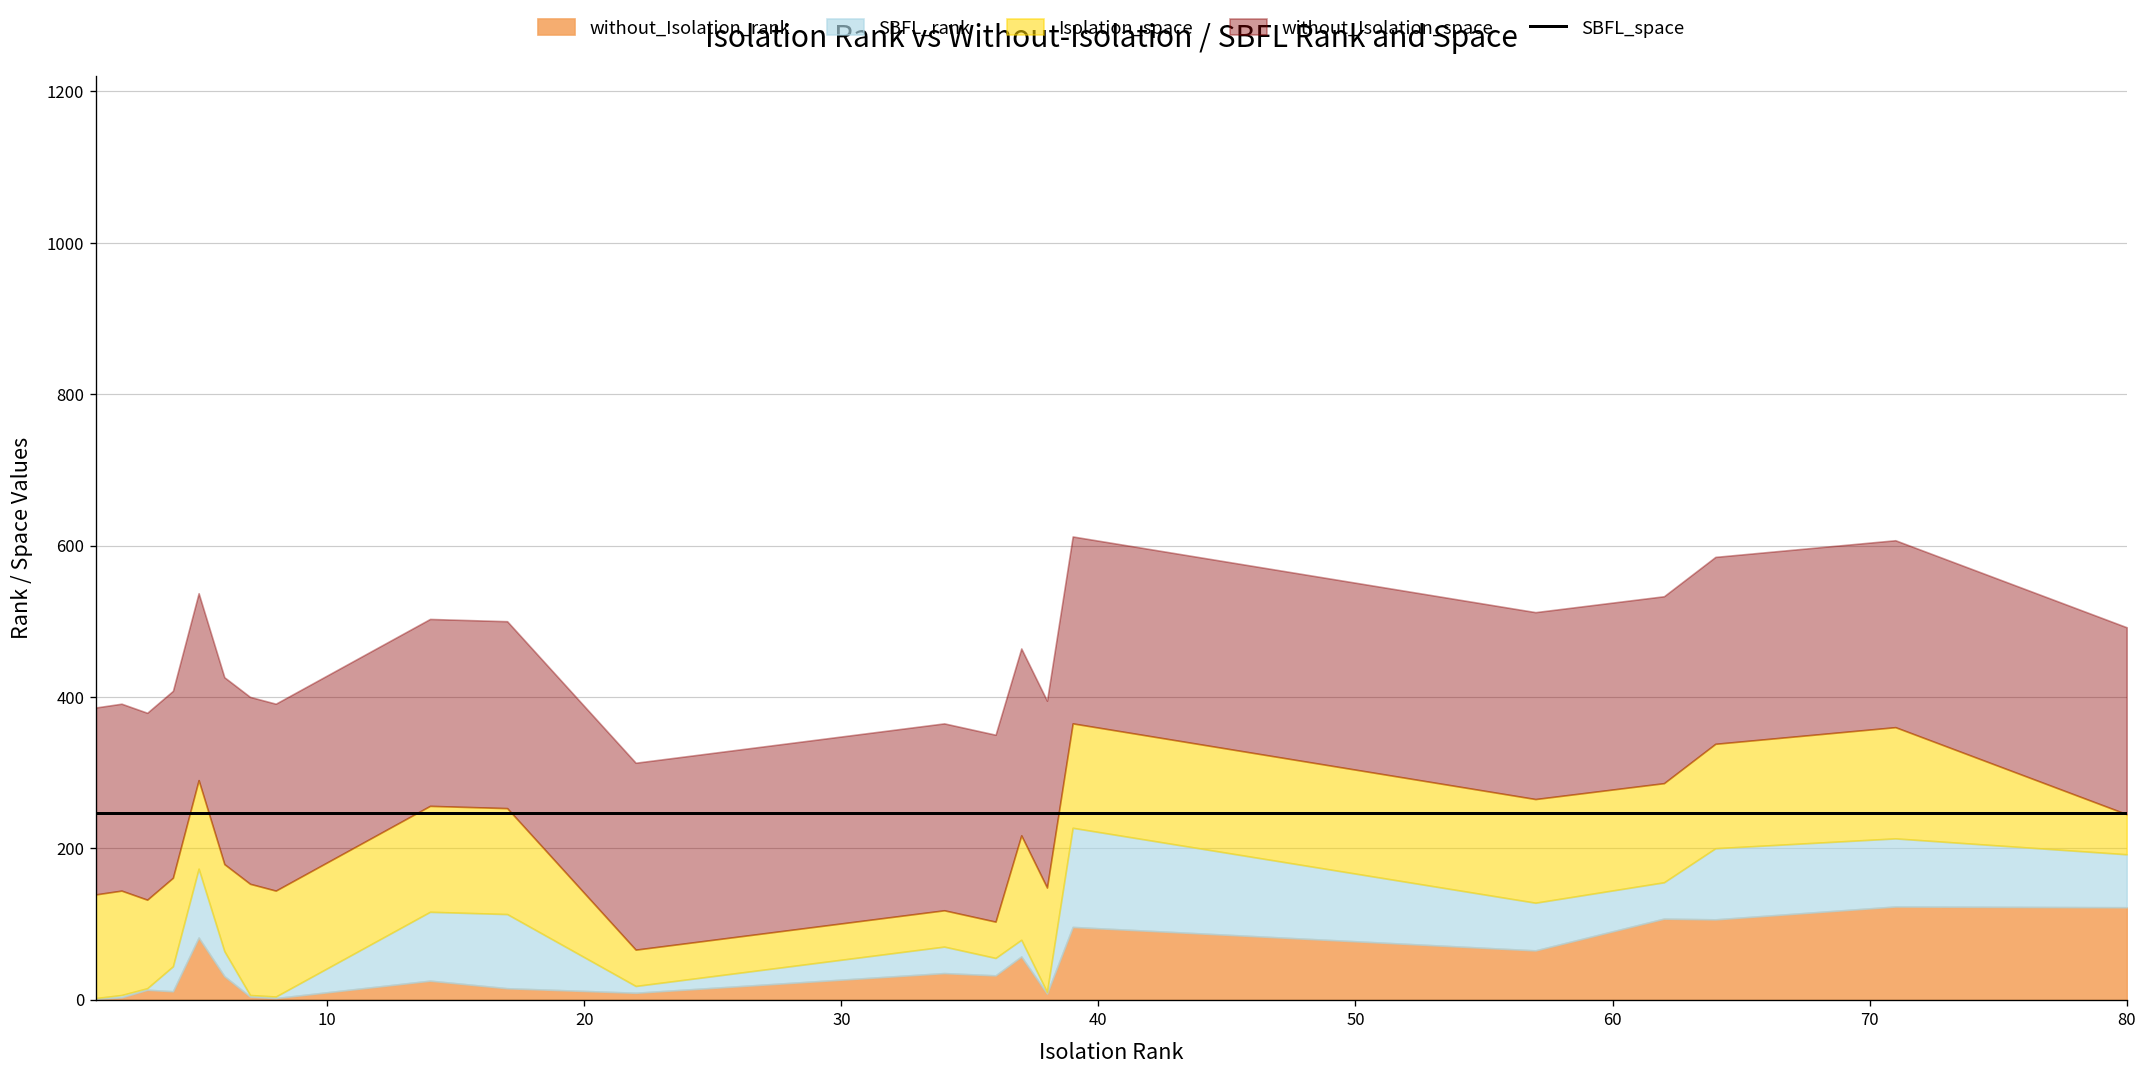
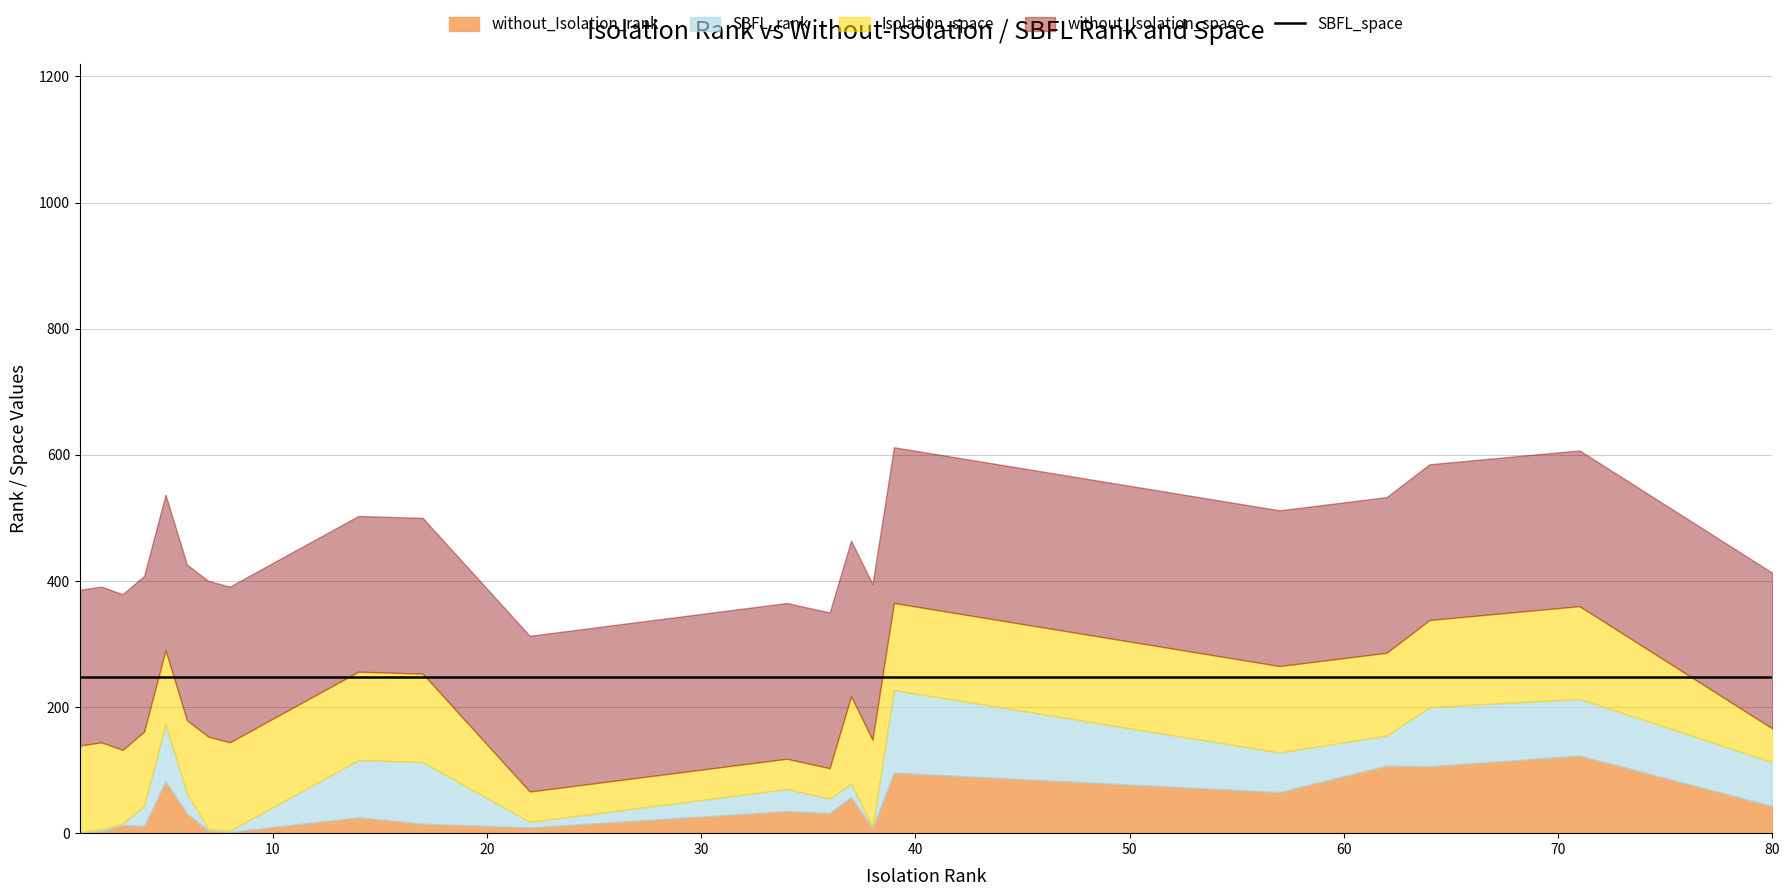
  {
    "without_Isolation_rank": {
-     "80": 120
+     "80": 40
    },
    "SBFL_rank": {
      "80": 70
    },
    "without_Isolation_space": {
      "80": 250
    }
  }
